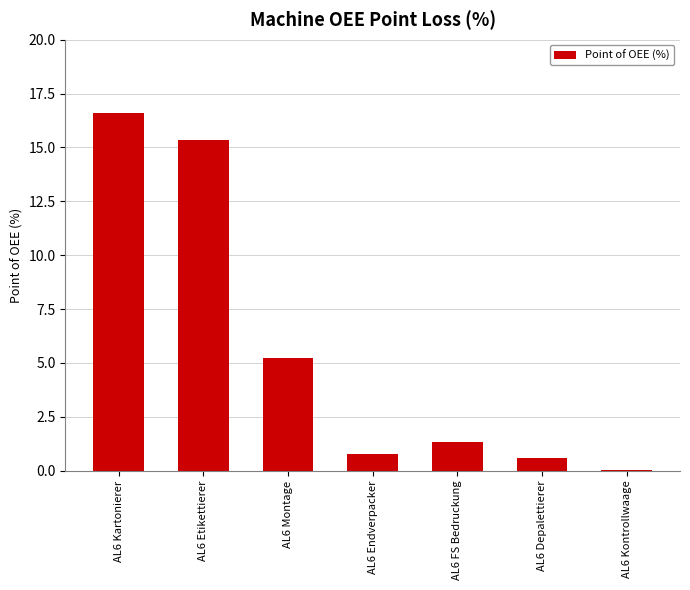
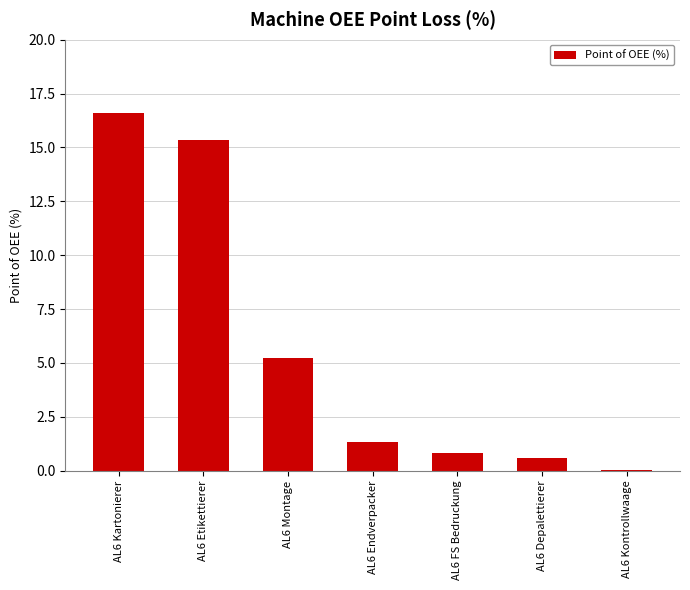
  {
    "AL6 Kartonierer": 16.6,
    "AL6 Etikettierer": 15.3,
    "AL6 Montage": 5.2,
-   "AL6 Endverpacker": 0.8,
-   "AL6 FS Bedruckung": 1.3,
+   "AL6 Endverpacker": 1.3,
+   "AL6 FS Bedruckung": 0.8,
    "AL6 Depalettierer": 0.6
  }
